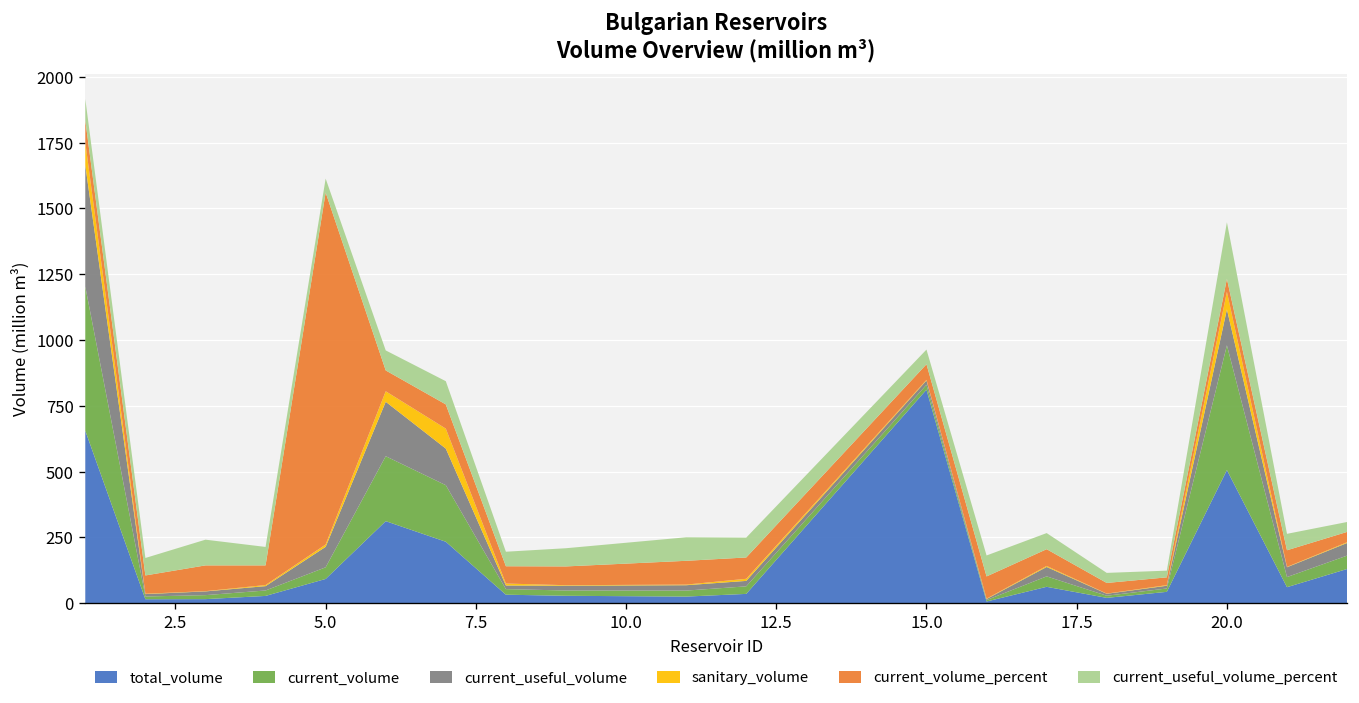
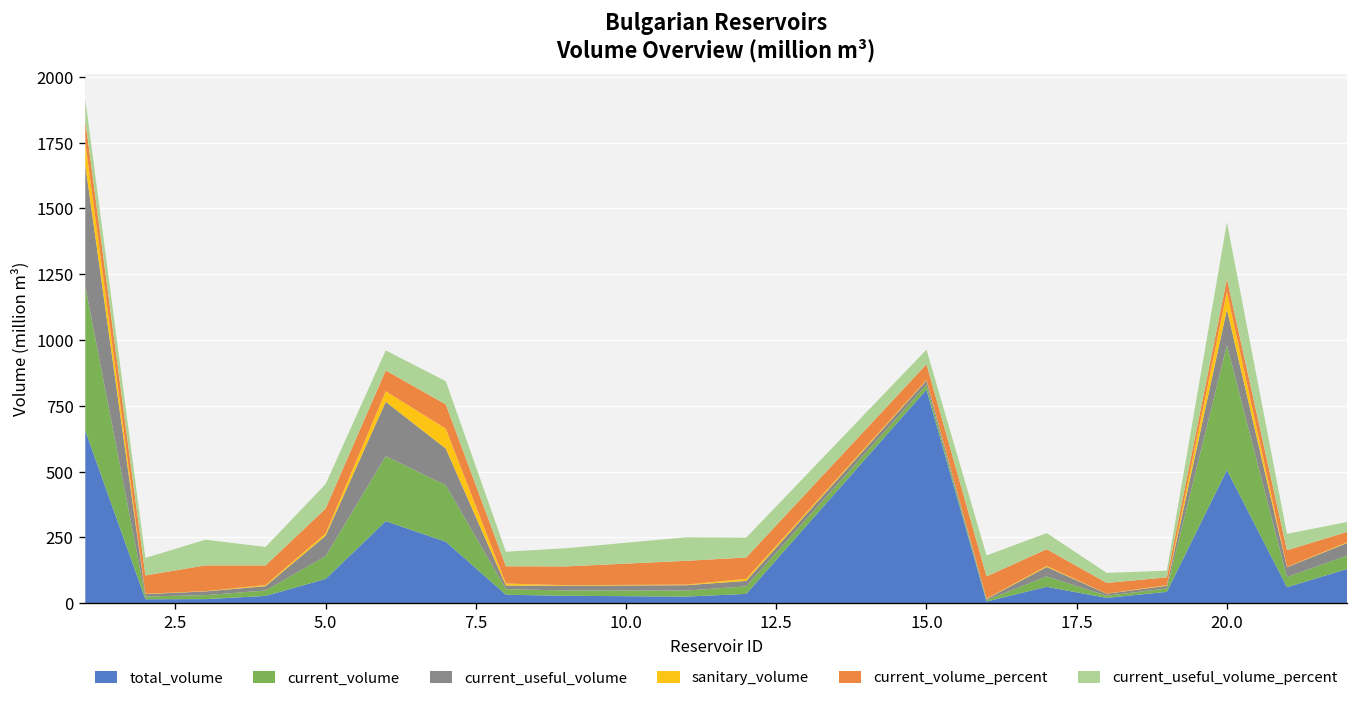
  {
    "total_volume": {
      "5.0": 90,
      "15.0": 810,
      "20.0": 510
    },
    "current_volume": {
-     "5.0": 40,
+     "5.0": 90,
      "15.0": 20,
      "20.0": 470
    },
    "current_useful_volume": {
      "20.0": 140
    },
    "sanitary_volume": {
      "20.0": 70
    },
    "current_volume_percent": {
-     "5.0": 1340,
+     "5.0": 90,
      "15.0": 60,
      "20.0": 50
    },
    "current_useful_volume_percent": {
-     "5.0": 50,
+     "5.0": 90,
      "15.0": 60,
      "20.0": 210
    }
  }
